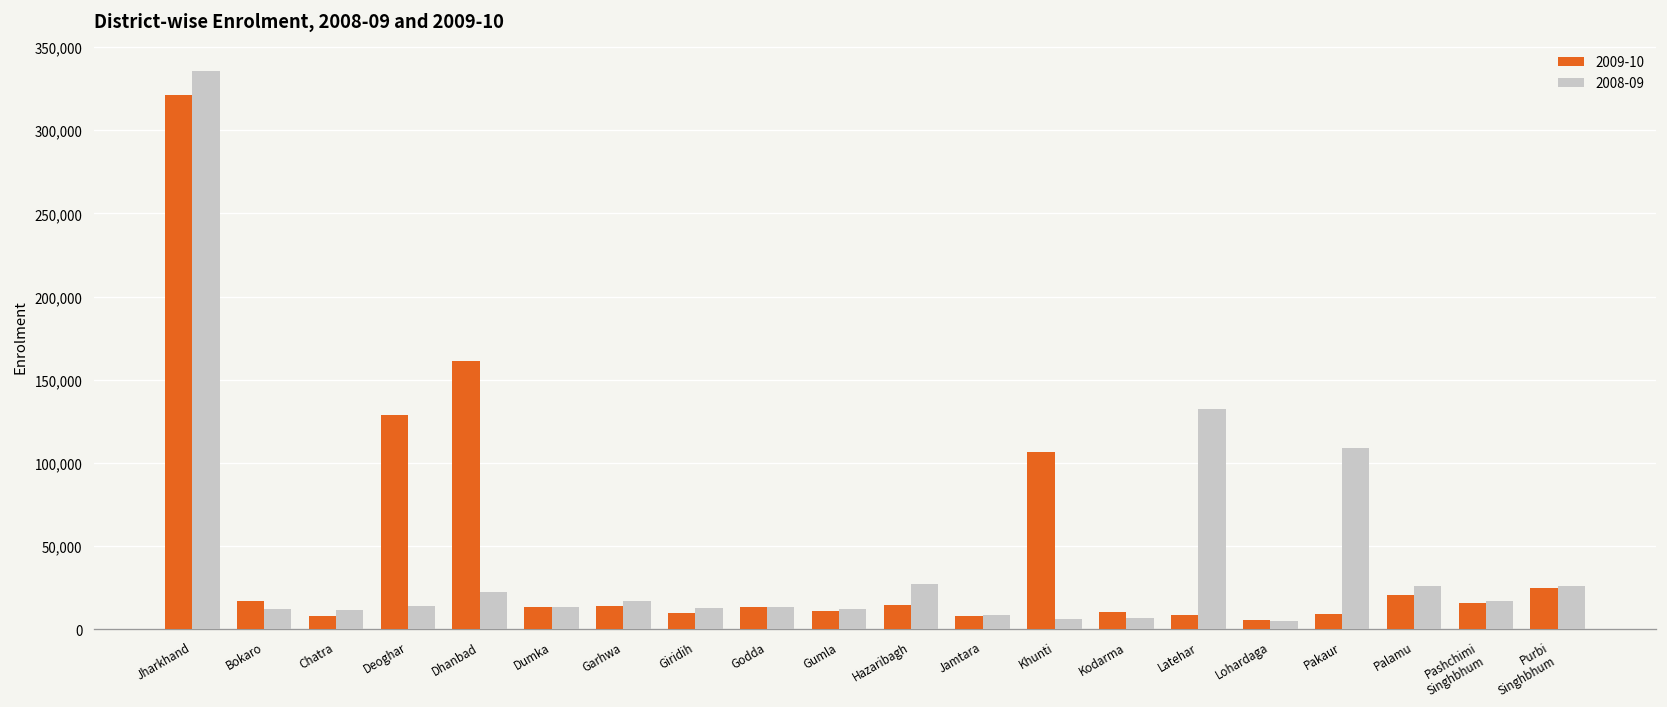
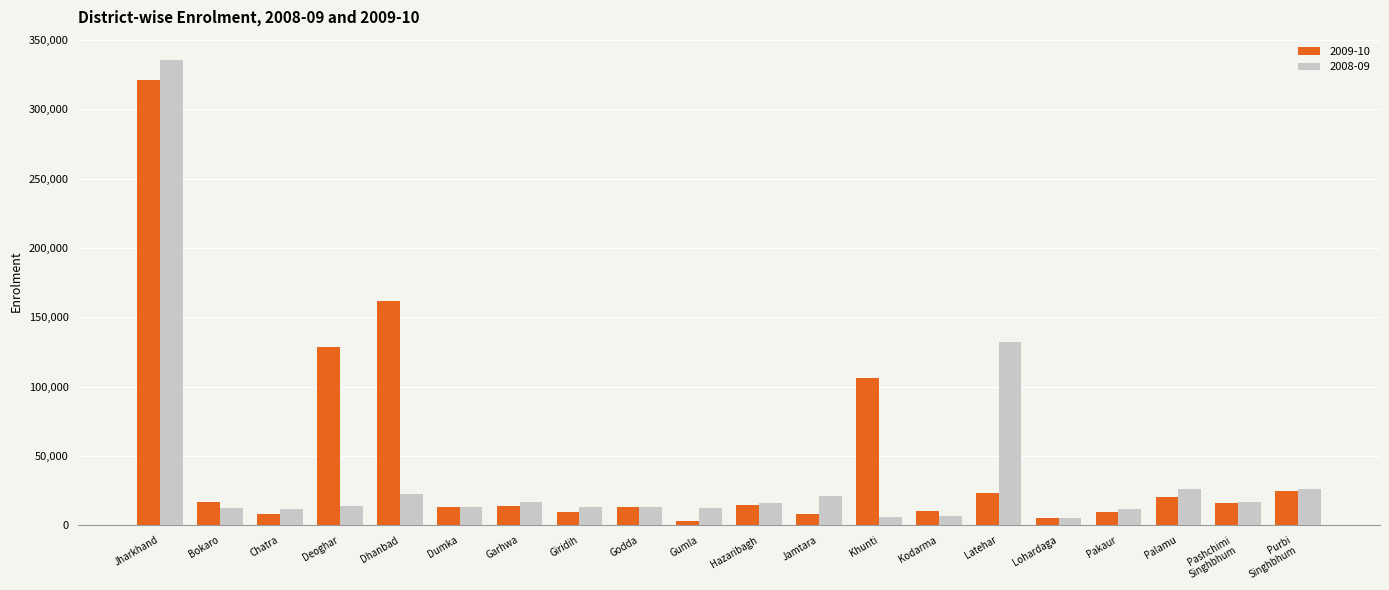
  {
    "2009-10": {
      "Jharkhand": "321,000",
      "Bokaro": "17,000",
      "Chatra": "8,000",
      "Deoghar": "129,000",
      "Dhanbad": "161,000",
      "Dumka": "13,000",
      "Garhwa": "14,000",
      "Giridih": "10,000",
      "Godda": "13,000",
-     "Gumla": "11,000",
+     "Gumla": "3,000",
      "Hazaribagh": "15,000",
      "Jamtara": "8,000",
      "Khunti": "106,000",
      "Kodarma": "11,000",
-     "Latehar": "8,000",
+     "Latehar": "23,000",
      "Lohardaga": "5,000",
      "Pakaur": "10,000",
      "Palamu": "20,000",
      "Pashchimi Singhbhum": "16,000",
      "Purbi Singhbhum": "25,000"
    },
    "2008-09": {
      "Jharkhand": "335,000",
      "Bokaro": "12,000",
      "Chatra": "12,000",
      "Deoghar": "14,000",
      "Dhanbad": "22,000",
      "Dumka": "13,000",
      "Garhwa": "17,000",
      "Giridih": "13,000",
      "Godda": "13,000",
      "Gumla": "12,000",
-     "Hazaribagh": "27,000",
-     "Jamtara": "9,000",
+     "Hazaribagh": "16,000",
+     "Jamtara": "21,000",
      "Khunti": "6,000",
      "Kodarma": "7,000",
      "Latehar": "133,000",
      "Lohardaga": "5,000",
-     "Pakaur": "109,000",
+     "Pakaur": "12,000",
      "Palamu": "26,000",
      "Pashchimi Singhbhum": "17,000",
      "Purbi Singhbhum": "26,000"
    }
  }
